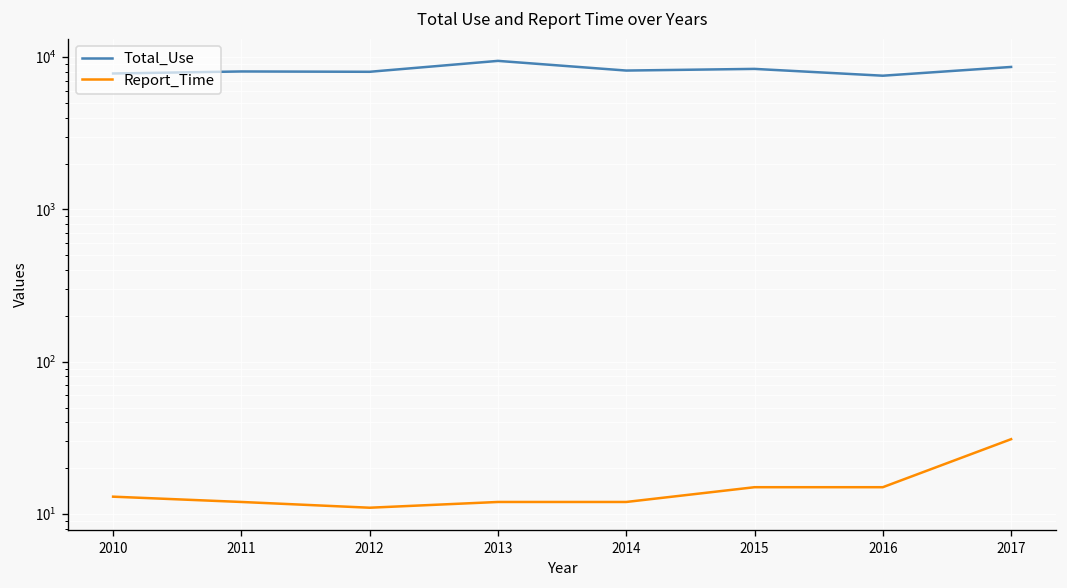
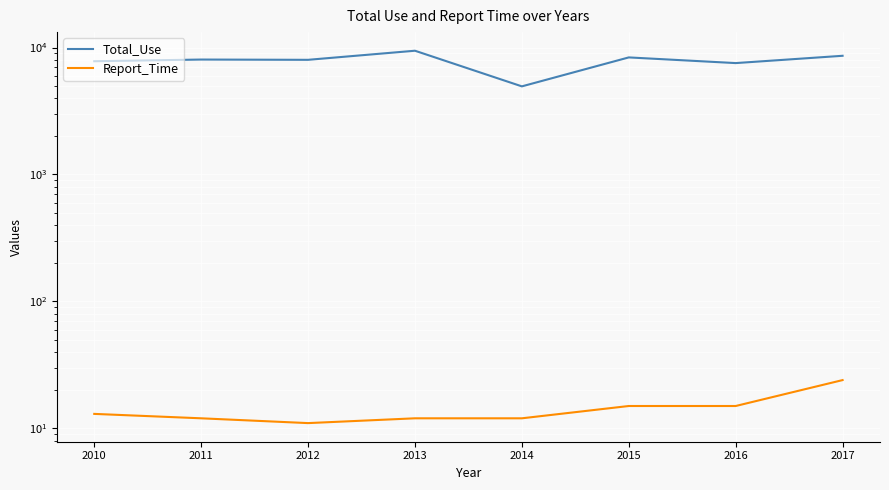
  {
    "Total_Use": {
      "2011": 8000,
      "2012": 8000,
      "2013": 9000,
-     "2014": 8000,
+     "2014": 4900,
      "2015": 8000,
      "2016": 8000,
      "2017": 9000
    },
    "Report_Time": {
      "2010": 13,
      "2011": 12,
      "2012": 11,
      "2013": 12,
      "2014": 12,
      "2015": 15,
      "2016": 15,
-     "2017": 31
+     "2017": 24
    }
  }
